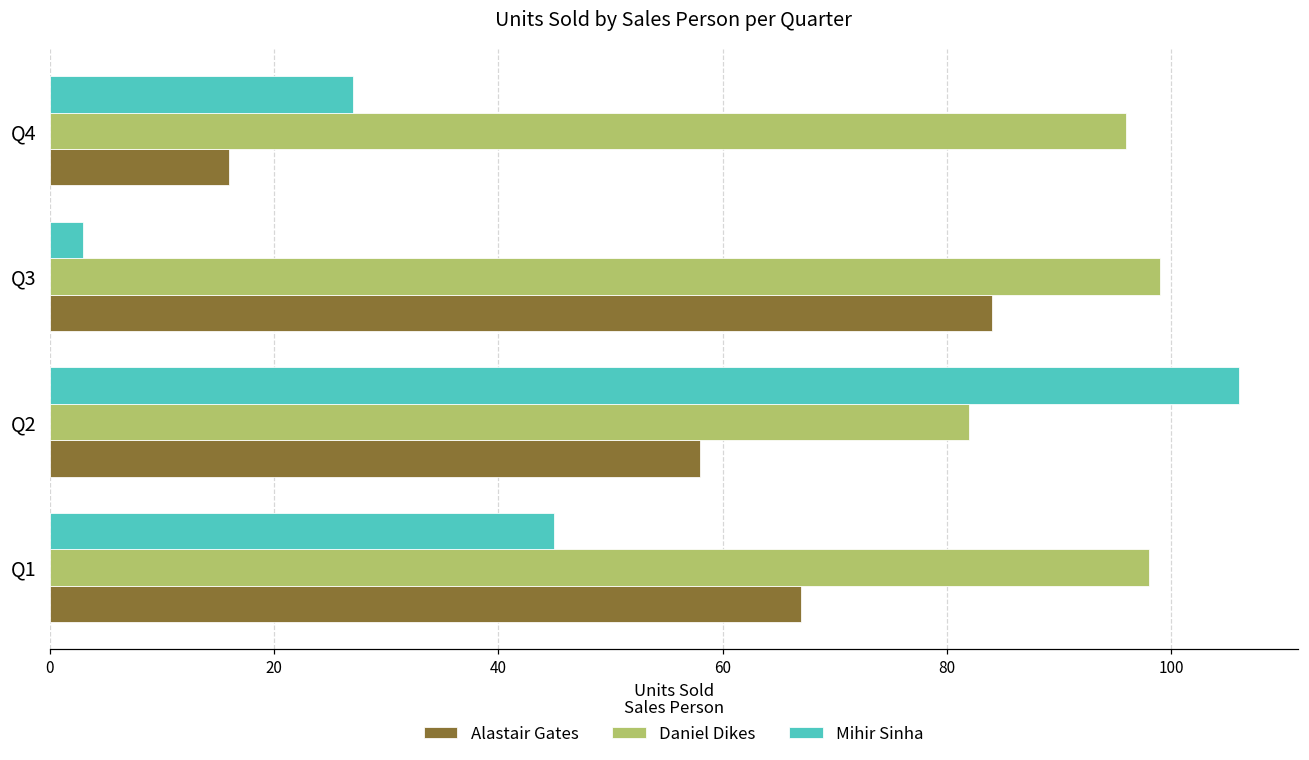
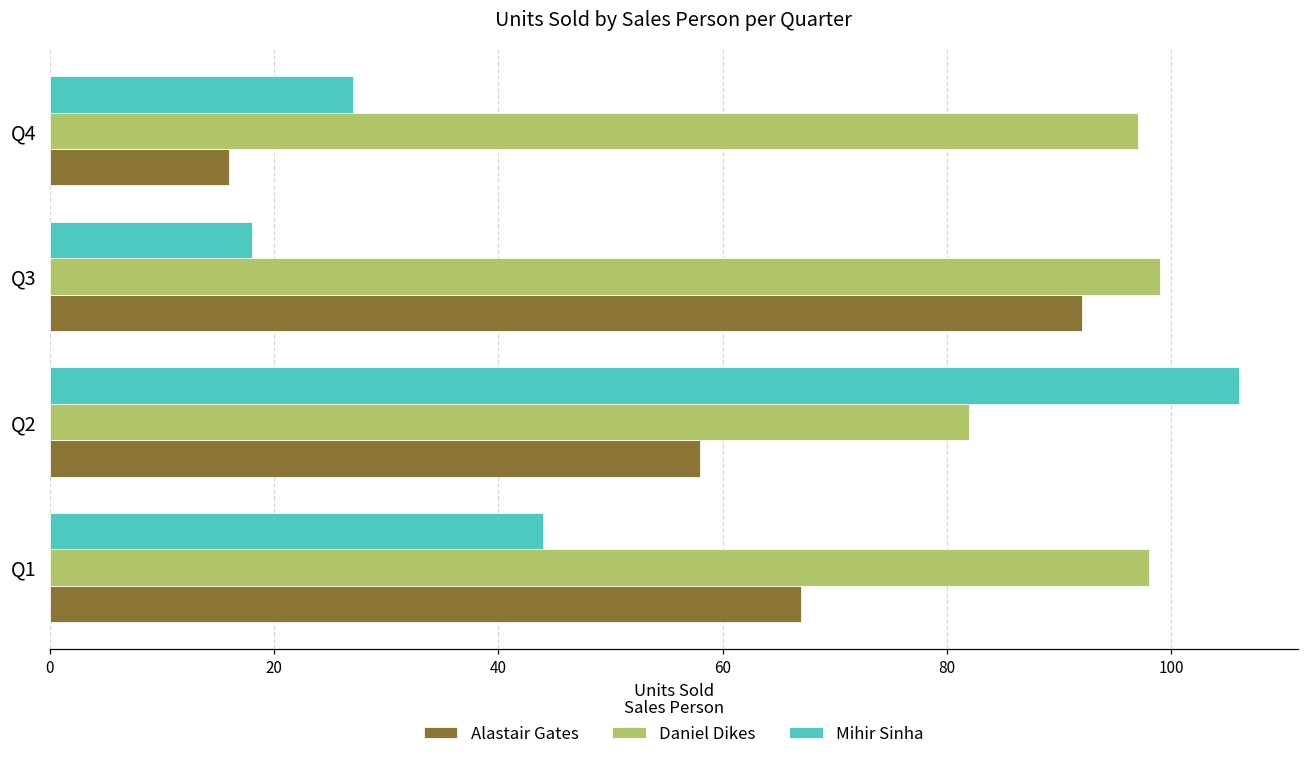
  {
    "Alastair Gates": {
      "Q4": 16,
-     "Q3": 84,
+     "Q3": 92,
      "Q2": 58,
      "Q1": 67
    },
    "Daniel Dikes": {
-     "Q4": 96,
+     "Q4": 97,
      "Q3": 99,
      "Q2": 82,
      "Q1": 98
    },
    "Mihir Sinha": {
      "Q4": 27,
-     "Q3": 3,
+     "Q3": 18,
      "Q2": 106,
-     "Q1": 45
+     "Q1": 44
    }
  }
